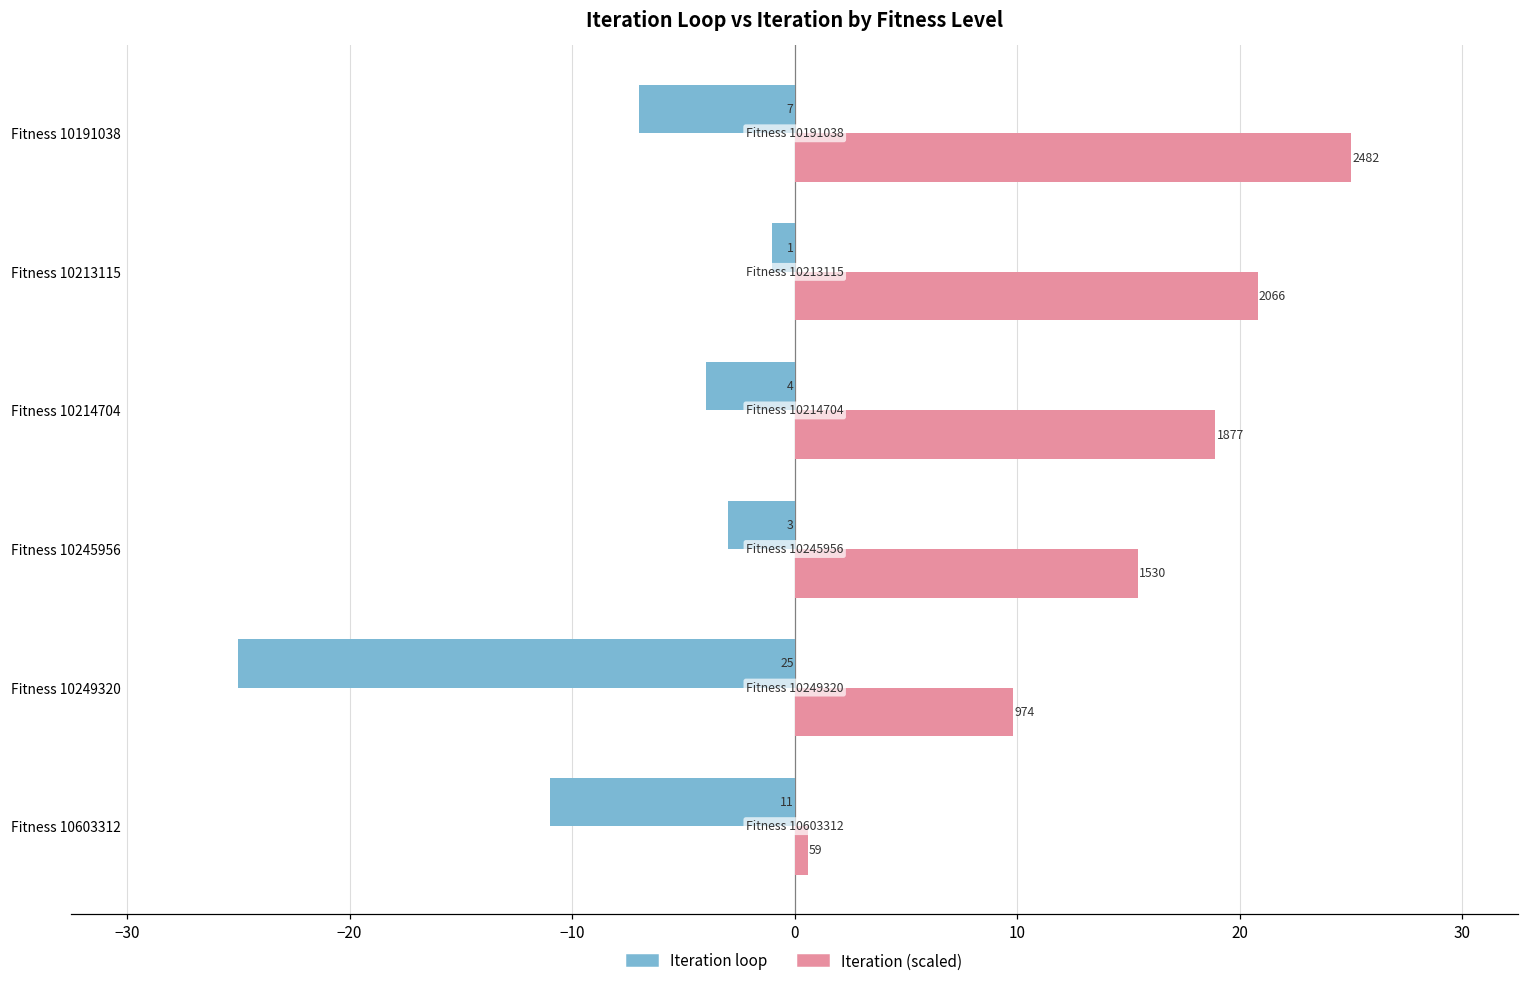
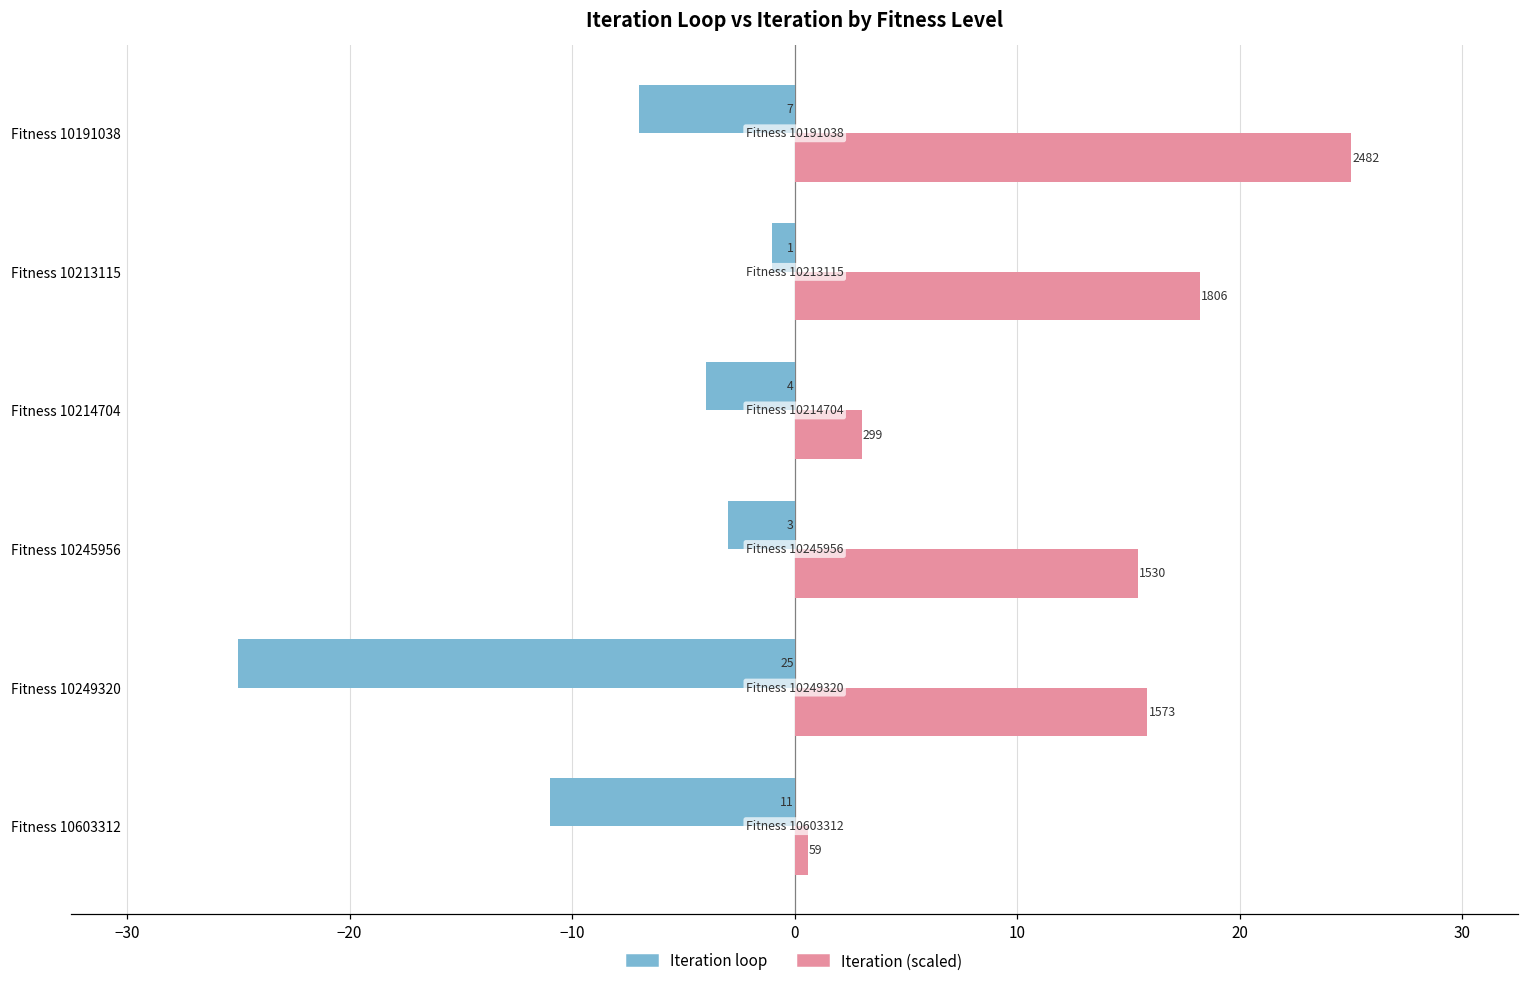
  {
    "Iteration (scaled)": {
-     "Fitness 10213115": 2066,
-     "Fitness 10214704": 1877,
-     "Fitness 10249320": 974
+     "Fitness 10213115": 1806,
+     "Fitness 10214704": 299,
+     "Fitness 10249320": 1573
    }
  }
